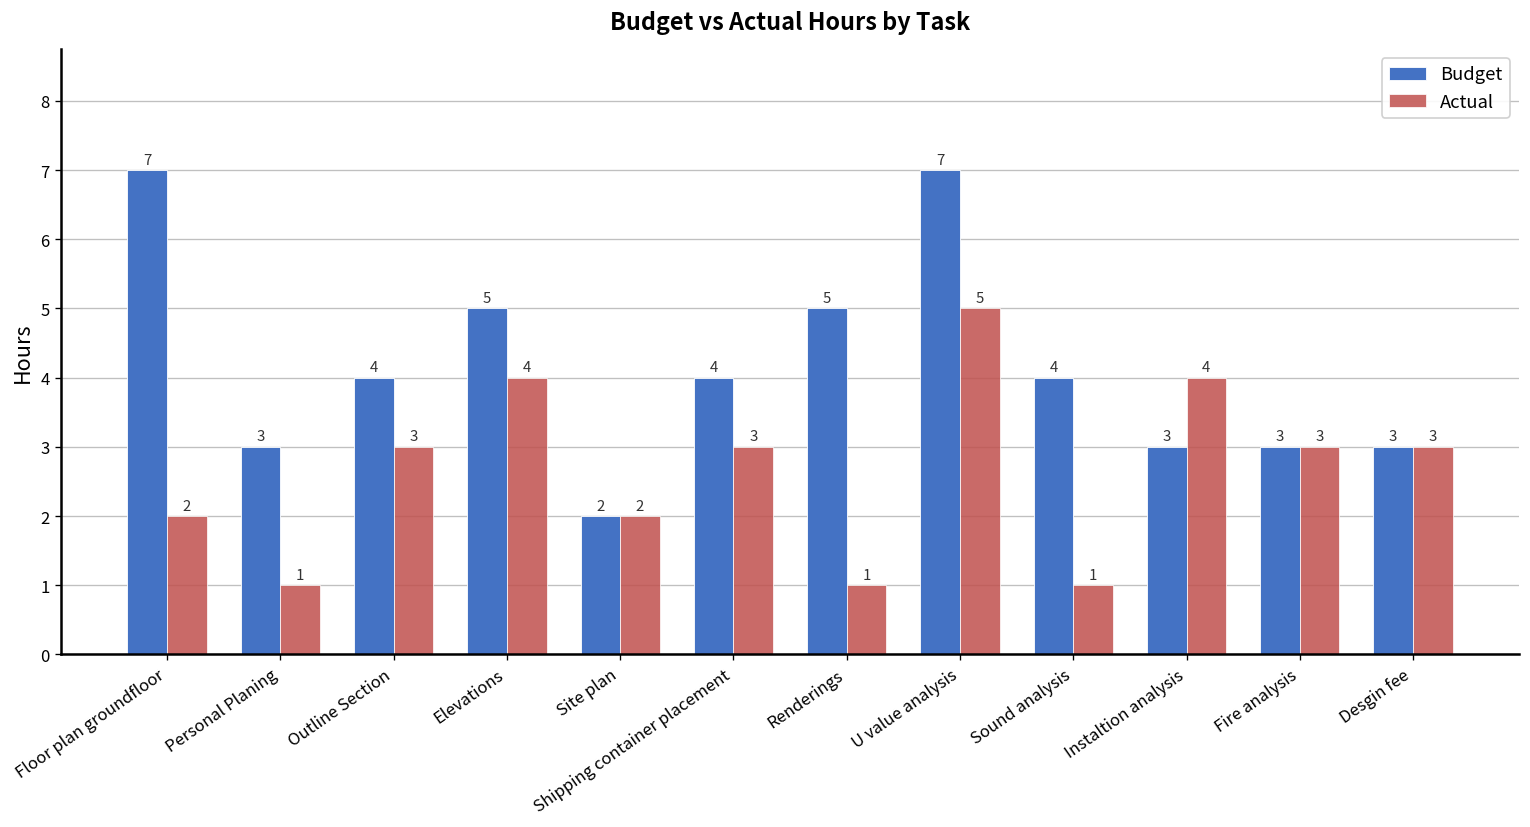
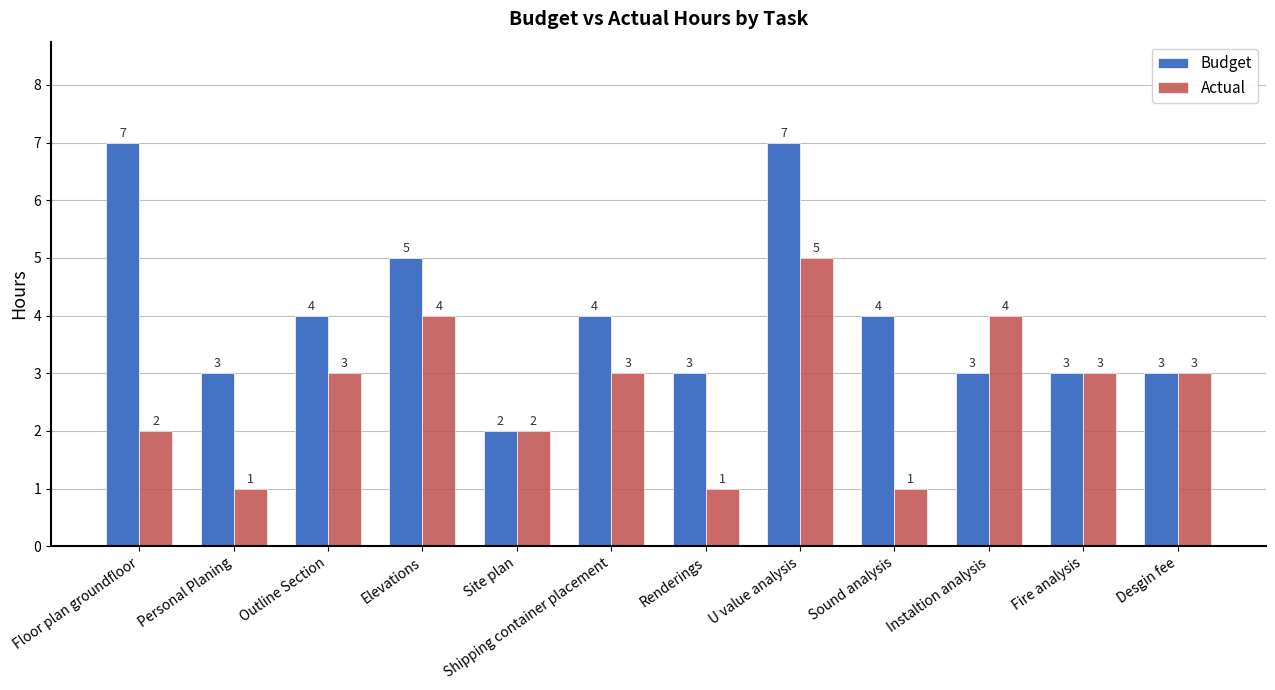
  {
    "Budget": {
      "Floor plan groundfloor": 7,
      "Personal Planing": 3,
      "Outline Section": 4,
      "Elevations": 5,
      "Site plan": 2,
      "Shipping container placement": 4,
-     "Renderings": 5,
+     "Renderings": 3,
      "U value analysis": 7,
      "Sound analysis": 4,
      "Instaltion analysis": 3,
      "Fire analysis": 3,
      "Desgin fee": 3
    },
    "Actual": {
      "Floor plan groundfloor": 2,
      "Personal Planing": 1,
      "Outline Section": 3,
      "Elevations": 4,
      "Site plan": 2,
      "Shipping container placement": 3,
      "Renderings": 1,
      "U value analysis": 5,
      "Sound analysis": 1,
      "Instaltion analysis": 4,
      "Fire analysis": 3,
      "Desgin fee": 3
    }
  }
